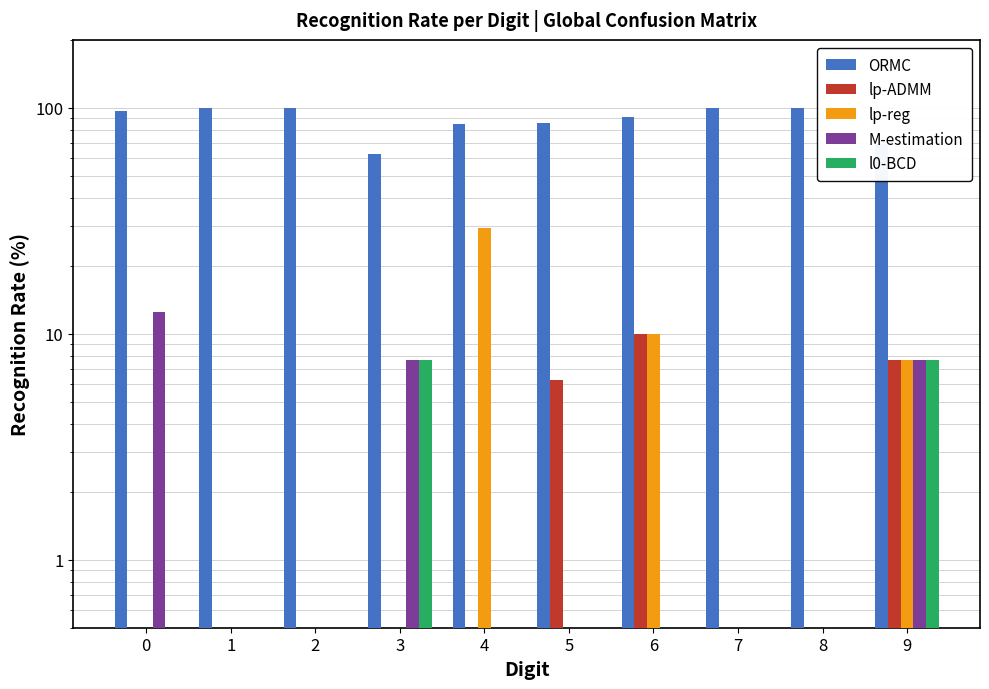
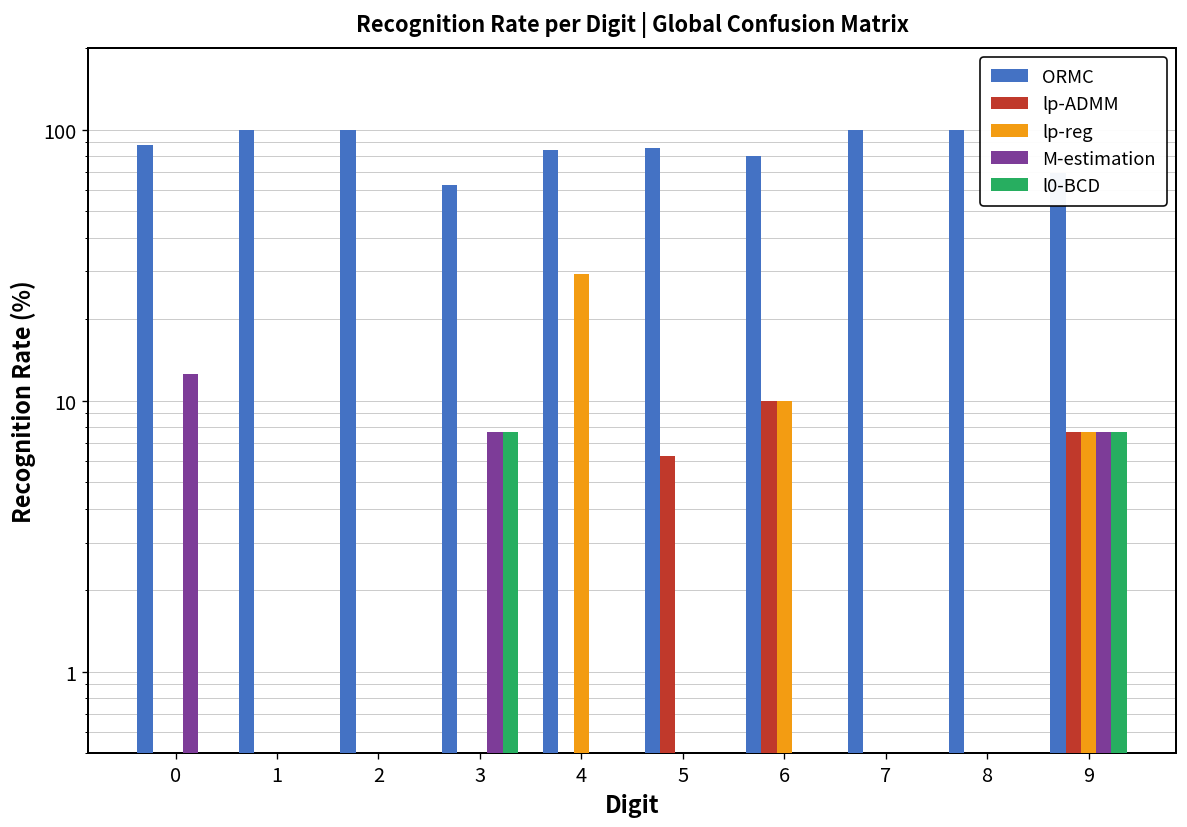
  {
    "ORMC": {
-     "0": 97,
+     "0": 88,
      "1": 100,
      "2": 100,
      "3": 62,
      "4": 84,
      "5": 86,
-     "6": 92,
+     "6": 80,
      "7": 100,
      "8": 100
    },
    "lp-ADMM": {
      "0": 0.50,
      "1": 0.50,
      "2": 0.50,
      "3": 0.50,
      "4": 0.50,
      "5": 6.3,
      "6": 10,
      "7": 0.50,
      "8": 0.50,
      "9": 7.7
    },
    "lp-reg": {
      "0": 0.50,
      "1": 0.50,
      "2": 0.50,
      "3": 0.50,
      "4": 29,
      "5": 0.50,
      "6": 10,
      "7": 0.50,
      "8": 0.50,
      "9": 7.7
    },
    "M-estimation": {
      "0": 13,
      "1": 0.50,
      "2": 0.50,
      "3": 7.7,
      "4": 0.50,
      "5": 0.50,
      "6": 0.50,
      "7": 0.50,
      "8": 0.50,
      "9": 7.7
    },
    "l0-BCD": {
      "0": 0.50,
      "1": 0.50,
      "2": 0.50,
      "3": 7.7,
      "4": 0.50,
      "5": 0.50,
      "6": 0.50,
      "7": 0.50,
      "8": 0.50,
      "9": 7.7
    }
  }
